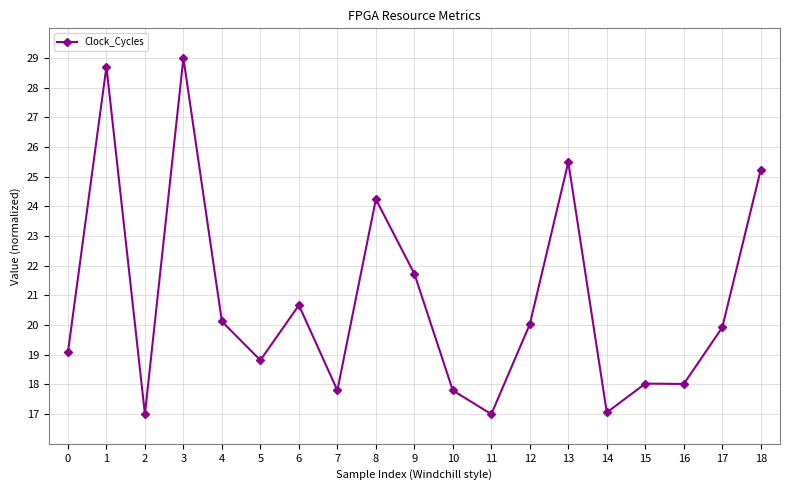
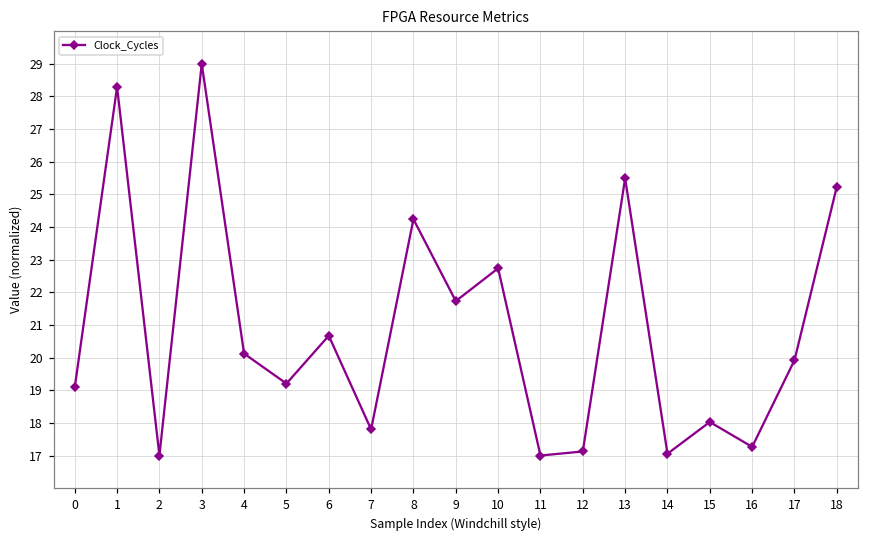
  {
    "0": 19.1,
-   "1": 28.7,
+   "1": 28.3,
    "2": 17.0,
    "3": 29.0,
    "4": 20.1,
-   "5": 18.8,
+   "5": 19.2,
    "6": 20.7,
    "7": 17.8,
    "8": 24.2,
    "9": 21.7,
-   "10": 17.8,
+   "10": 22.7,
    "11": 17.0,
-   "12": 20.0,
+   "12": 17.1,
    "13": 25.5,
    "14": 17.1,
    "15": 18.0,
-   "16": 18.0,
+   "16": 17.3,
    "17": 19.9,
    "18": 25.2
  }
